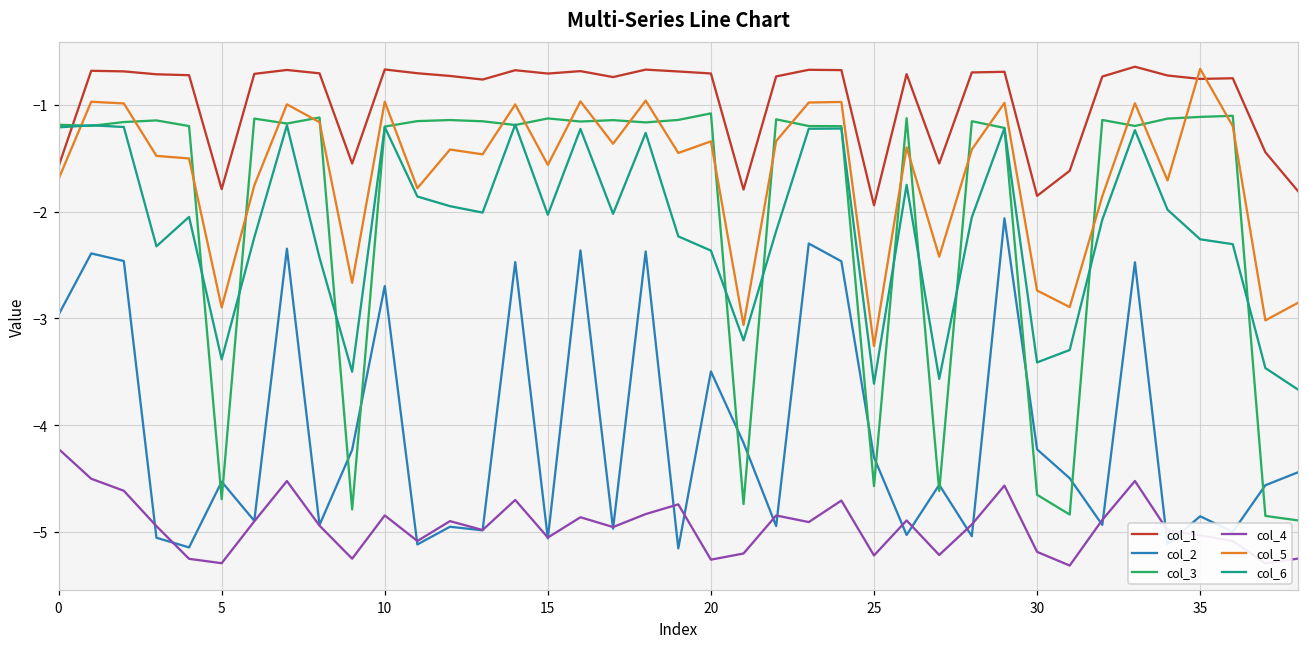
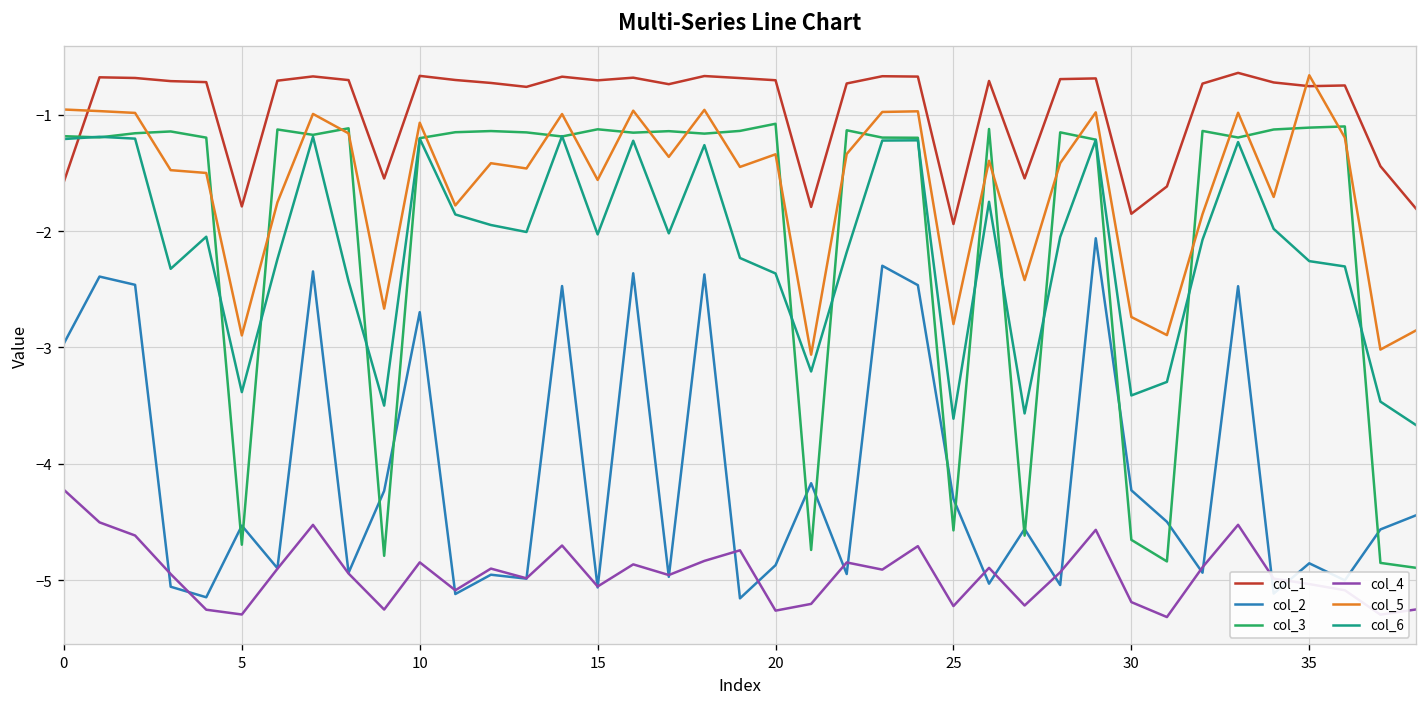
  {
    "col_1": {
      "0": -1.6,
      "5": -1.8,
      "10": -0.7,
      "15": -0.7,
      "20": -0.7,
      "25": -1.9,
      "30": -1.9,
      "35": -0.8
    },
    "col_2": {
      "0": -3.0,
      "5": -4.5,
      "10": -2.7,
-     "20": -3.5,
+     "20": -4.9,
      "25": -4.3,
      "30": -4.2,
      "35": -4.9
    },
    "col_4": {
      "0": -4.2,
      "5": -5.3,
      "10": -4.8,
      "20": -5.3,
      "25": -5.2,
      "30": -5.2
    },
    "col_5": {
-     "0": -1.7,
+     "0": -1.0,
      "5": -2.9,
-     "10": -1.0,
+     "10": -1.1,
      "15": -1.6,
      "20": -1.3,
-     "25": -3.3,
+     "25": -2.8,
      "30": -2.7,
      "35": -0.7
    }
  }
